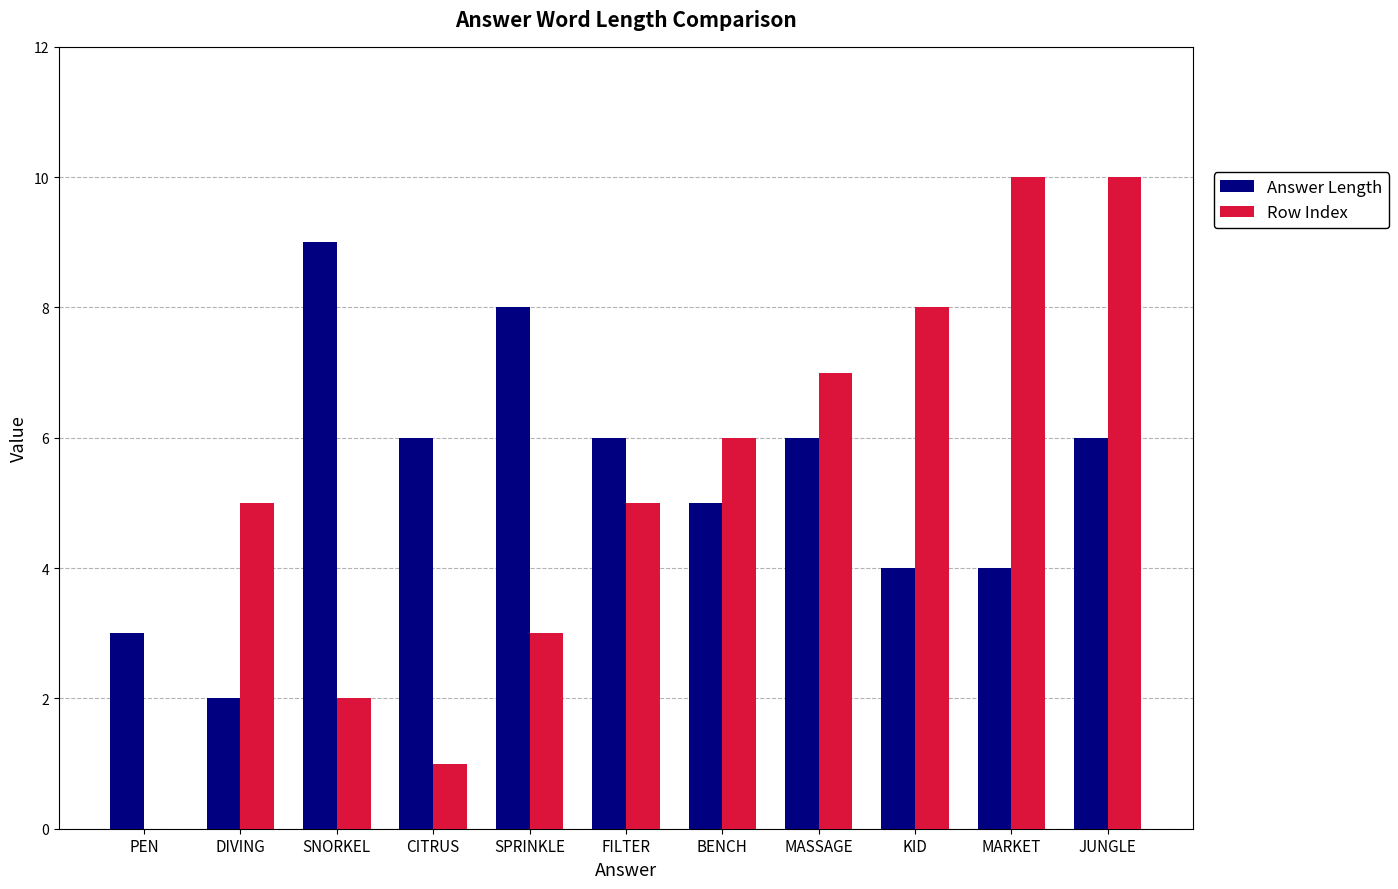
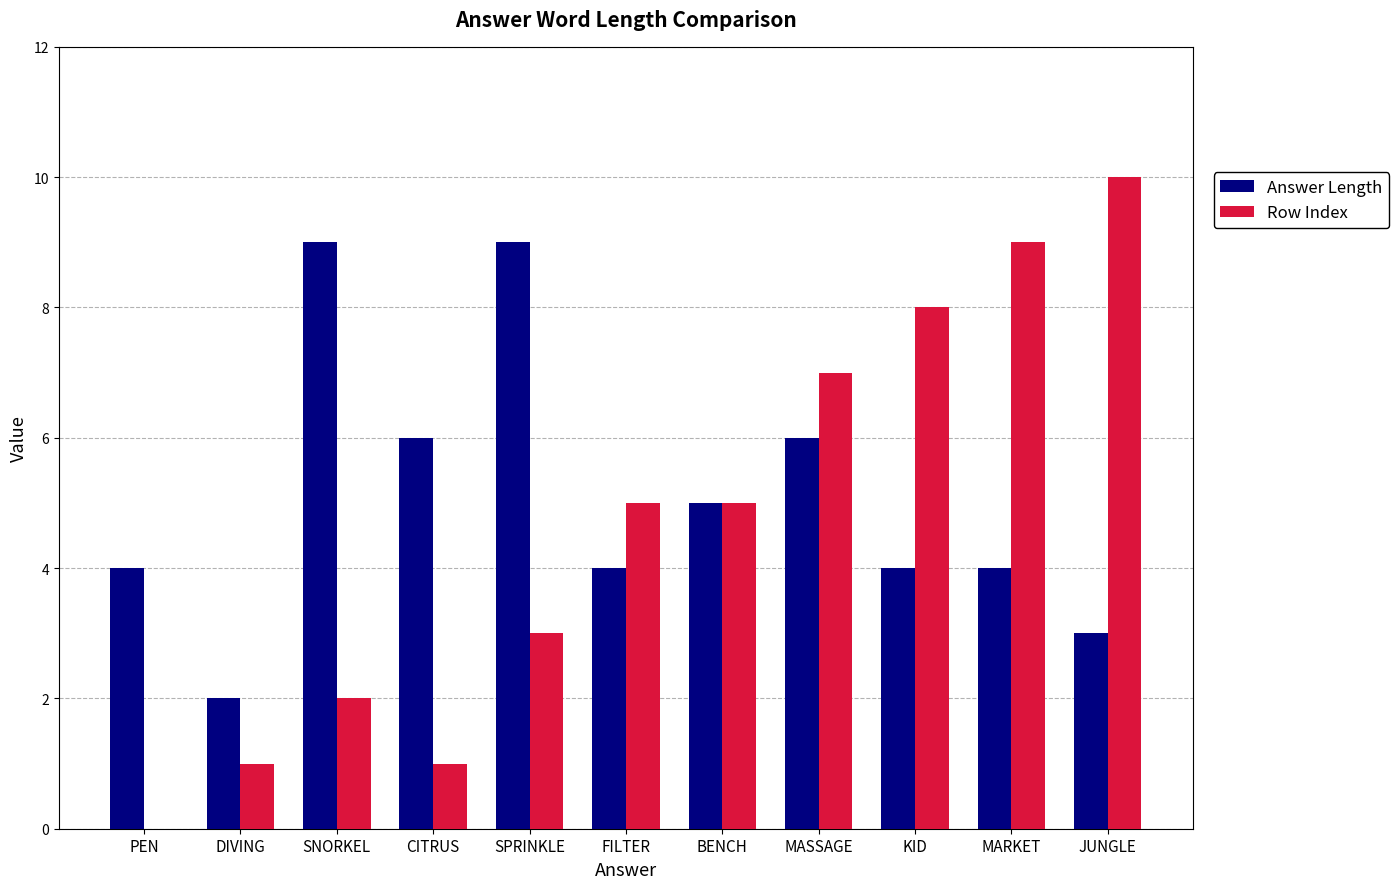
  {
    "Answer Length": {
-     "PEN": 3,
+     "PEN": 4,
      "DIVING": 2,
      "SNORKEL": 9,
      "CITRUS": 6,
-     "SPRINKLE": 8,
-     "FILTER": 6,
+     "SPRINKLE": 9,
+     "FILTER": 4,
      "BENCH": 5,
      "MASSAGE": 6,
      "KID": 4,
      "MARKET": 4,
-     "JUNGLE": 6
+     "JUNGLE": 3
    },
    "Row Index": {
      "PEN": 0,
-     "DIVING": 5,
+     "DIVING": 1,
      "SNORKEL": 2,
      "CITRUS": 1,
      "SPRINKLE": 3,
      "FILTER": 5,
-     "BENCH": 6,
+     "BENCH": 5,
      "MASSAGE": 7,
      "KID": 8,
-     "MARKET": 10,
+     "MARKET": 9,
      "JUNGLE": 10
    }
  }
